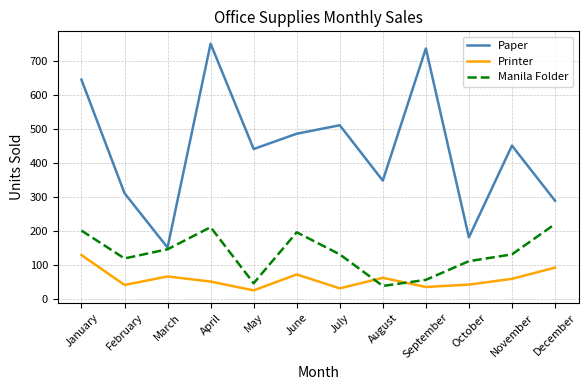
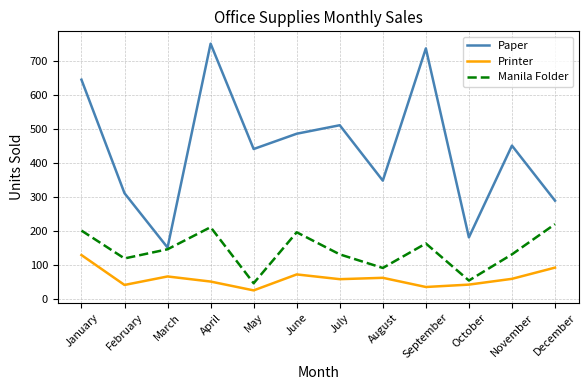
  {
    "Paper": {
      "January": 640,
      "February": 310,
      "April": 750,
      "May": 440,
      "June": 490,
      "July": 510,
      "August": 350,
      "September": 740,
      "October": 180,
      "November": 450,
      "December": 290
    },
    "Printer": {
      "January": 130,
      "February": 40,
      "March": 70,
      "April": 50,
      "May": 20,
      "June": 70,
-     "July": 30,
+     "July": 60,
      "August": 60,
      "September": 30,
      "October": 40,
      "November": 60,
      "December": 90
    },
    "Manila Folder": {
      "January": 200,
      "February": 120,
      "April": 210,
      "May": 50,
      "June": 200,
      "July": 130,
-     "August": 40,
-     "September": 60,
-     "October": 110,
+     "August": 90,
+     "September": 160,
+     "October": 50,
      "November": 130,
      "December": 220
    }
  }
